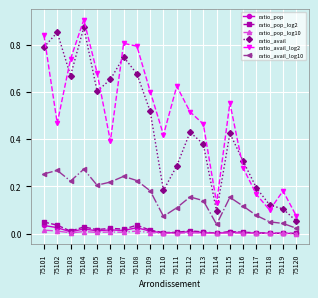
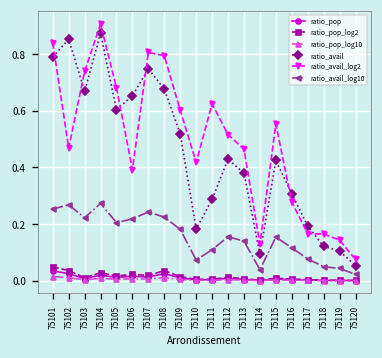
  {
    "ratio_pop_log10": {
      "75101": 0.01,
      "75102": 0.01,
      "75104": 0.01,
      "75108": 0.01
    },
    "ratio_avail_log2": {
      "75101": 0.84,
      "75102": 0.47,
      "75103": 0.74,
      "75104": 0.90,
      "75105": 0.68,
      "75106": 0.39,
      "75107": 0.81,
      "75108": 0.79,
      "75109": 0.60,
      "75110": 0.42,
      "75111": 0.62,
      "75112": 0.52,
      "75113": 0.46,
      "75114": 0.13,
      "75115": 0.55,
      "75116": 0.28,
      "75117": 0.17,
-     "75118": 0.10,
-     "75119": 0.18,
+     "75118": 0.16,
+     "75119": 0.14,
      "75120": 0.08
    }
  }
